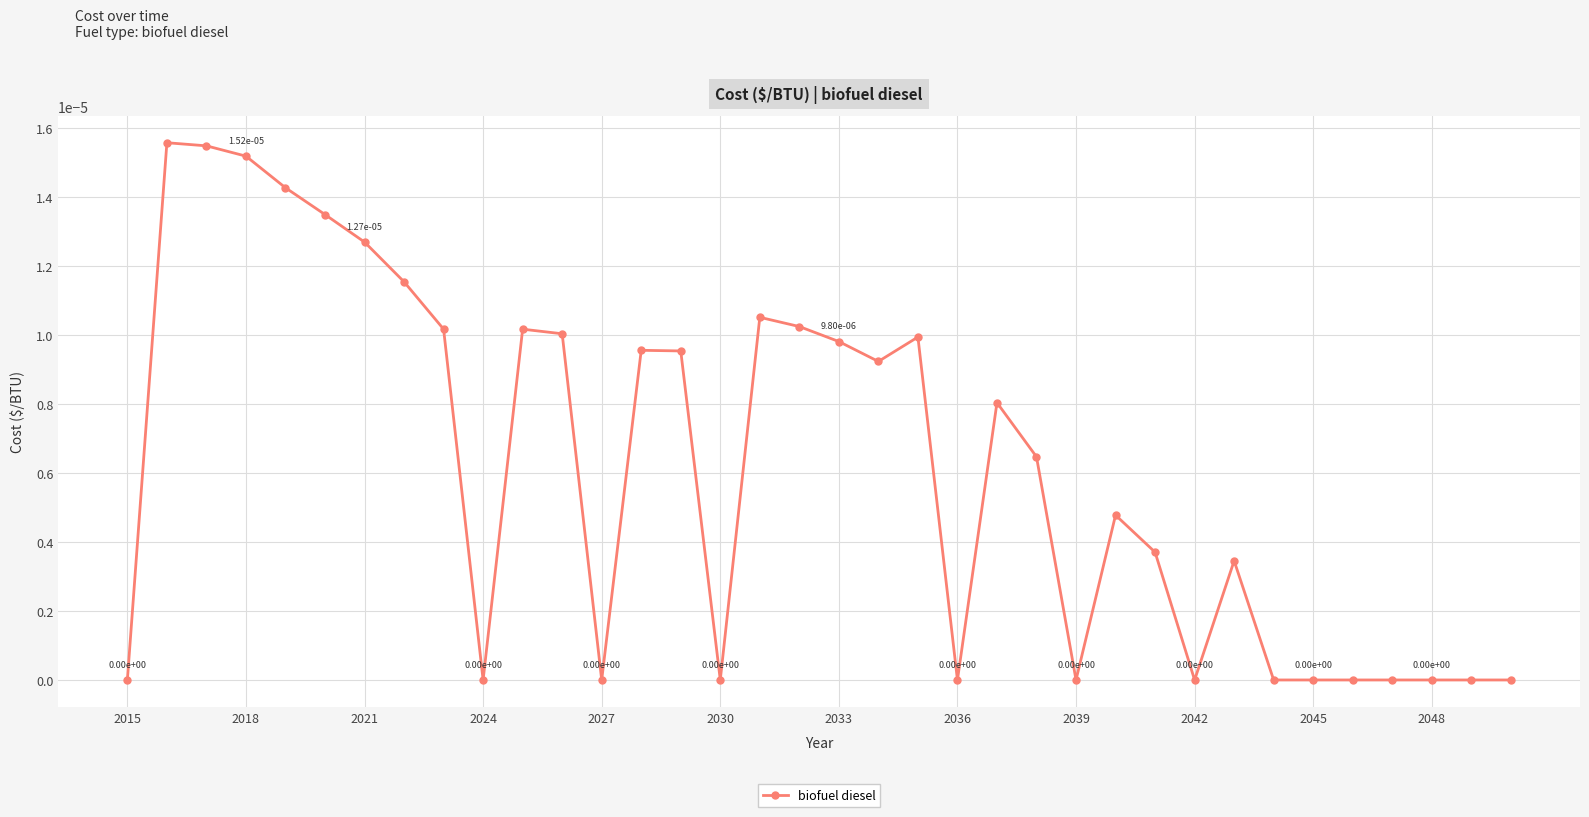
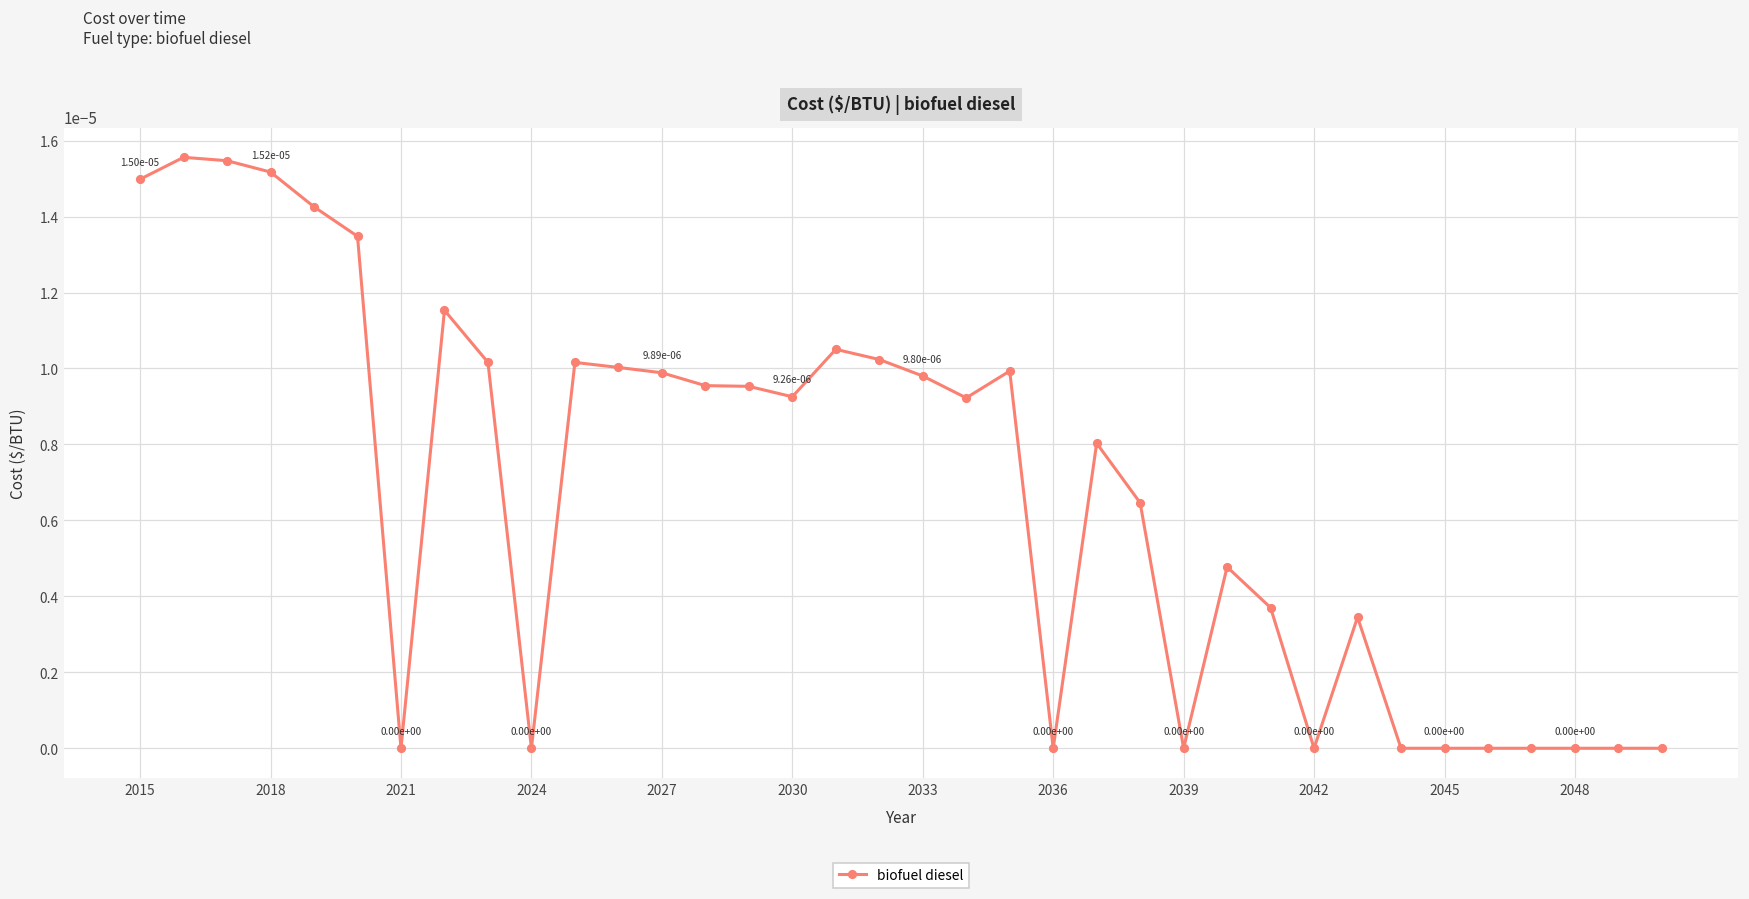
  {
-   "2015": "0.00e+00",
+   "2015": "1.50e-05",
    "2018": "1.52e-05",
-   "2021": "1.27e-05",
+   "2021": "0.00e+00",
    "2024": "0.00e+00",
-   "2027": "0.00e+00",
-   "2030": "0.00e+00",
+   "2027": "9.89e-06",
+   "2030": "9.26e-06",
    "2033": "9.80e-06",
    "2036": "0.00e+00",
    "2039": "0.00e+00",
    "2042": "0.00e+00",
    "2045": "0.00e+00",
    "2048": "0.00e+00"
  }
